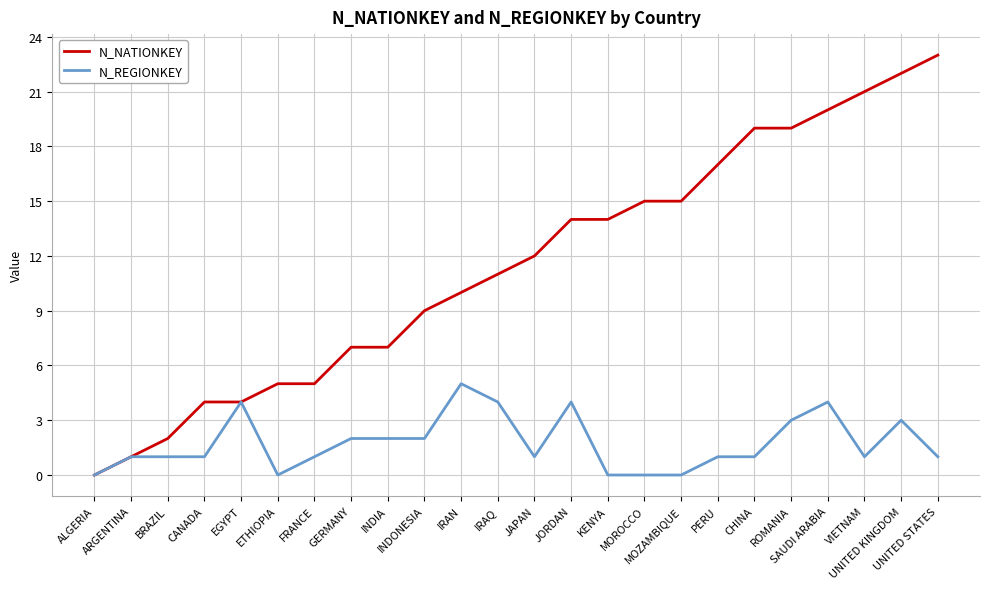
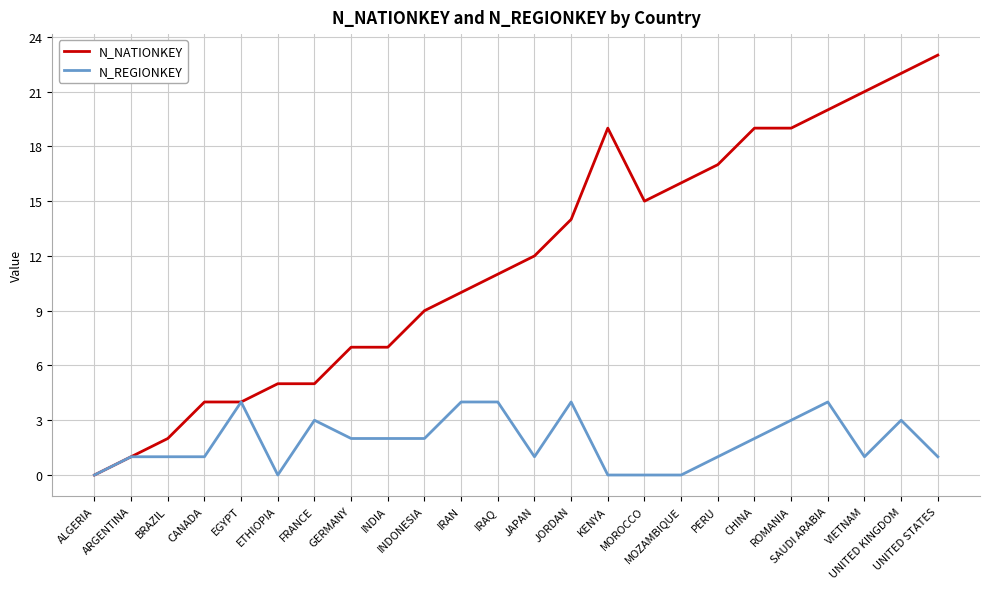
  {
    "N_NATIONKEY": {
      "BRAZIL": 2,
      "CANADA": 4,
      "ETHIOPIA": 5,
      "FRANCE": 5,
      "GERMANY": 7,
      "INDIA": 7,
      "INDONESIA": 9,
      "IRAN": 10,
      "IRAQ": 11,
      "JAPAN": 12,
      "JORDAN": 14,
-     "KENYA": 14,
+     "KENYA": 19,
      "MOROCCO": 15,
-     "MOZAMBIQUE": 15,
+     "MOZAMBIQUE": 16,
      "PERU": 17,
      "CHINA": 19,
      "ROMANIA": 19,
      "SAUDI ARABIA": 20,
      "VIETNAM": 21,
      "UNITED KINGDOM": 22,
      "UNITED STATES": 23
    },
    "N_REGIONKEY": {
      "BRAZIL": 1,
      "CANADA": 1,
      "ETHIOPIA": 0,
-     "FRANCE": 1,
+     "FRANCE": 3,
      "GERMANY": 2,
      "INDIA": 2,
      "INDONESIA": 2,
-     "IRAN": 5,
+     "IRAN": 4,
      "IRAQ": 4,
      "JAPAN": 1,
      "JORDAN": 4,
      "KENYA": 0,
      "MOROCCO": 0,
      "MOZAMBIQUE": 0,
      "PERU": 1,
-     "CHINA": 1,
+     "CHINA": 2,
      "ROMANIA": 3,
      "SAUDI ARABIA": 4,
      "VIETNAM": 1,
      "UNITED KINGDOM": 3,
      "UNITED STATES": 1
    }
  }
